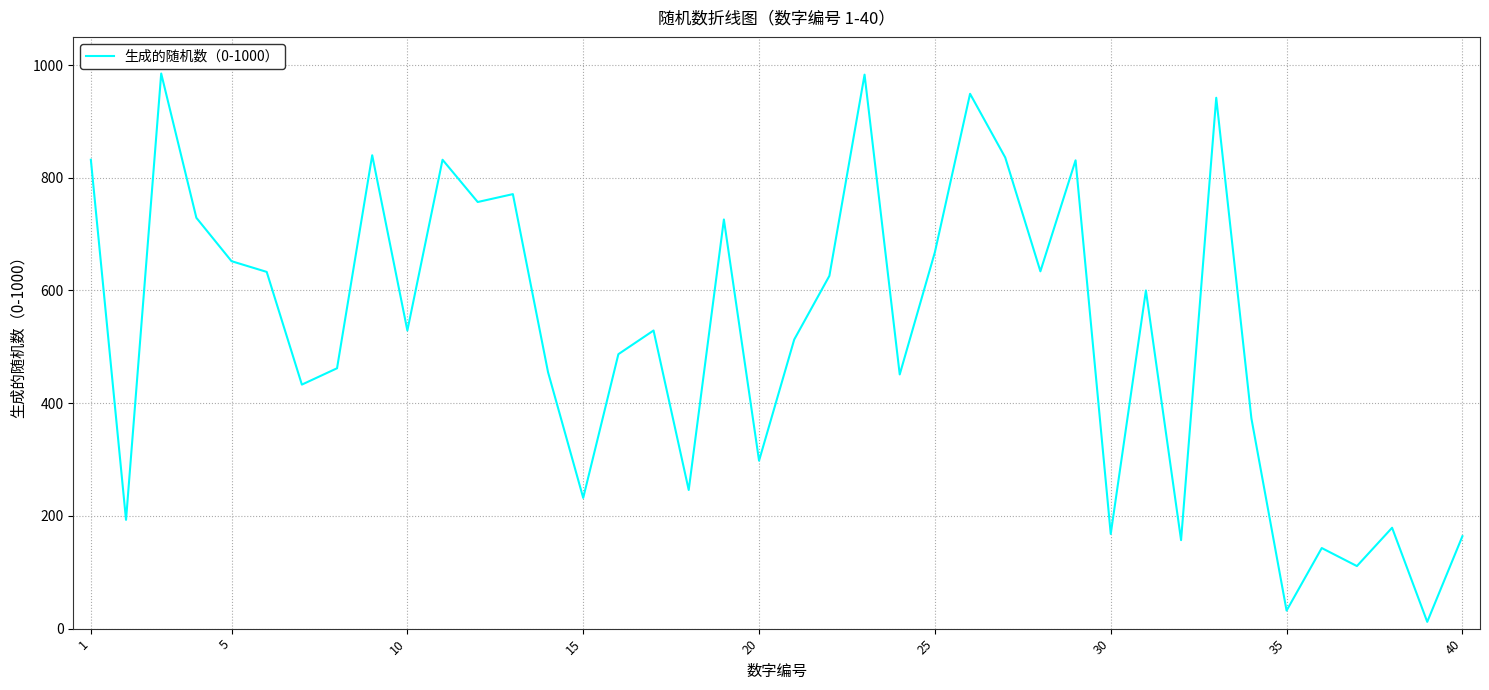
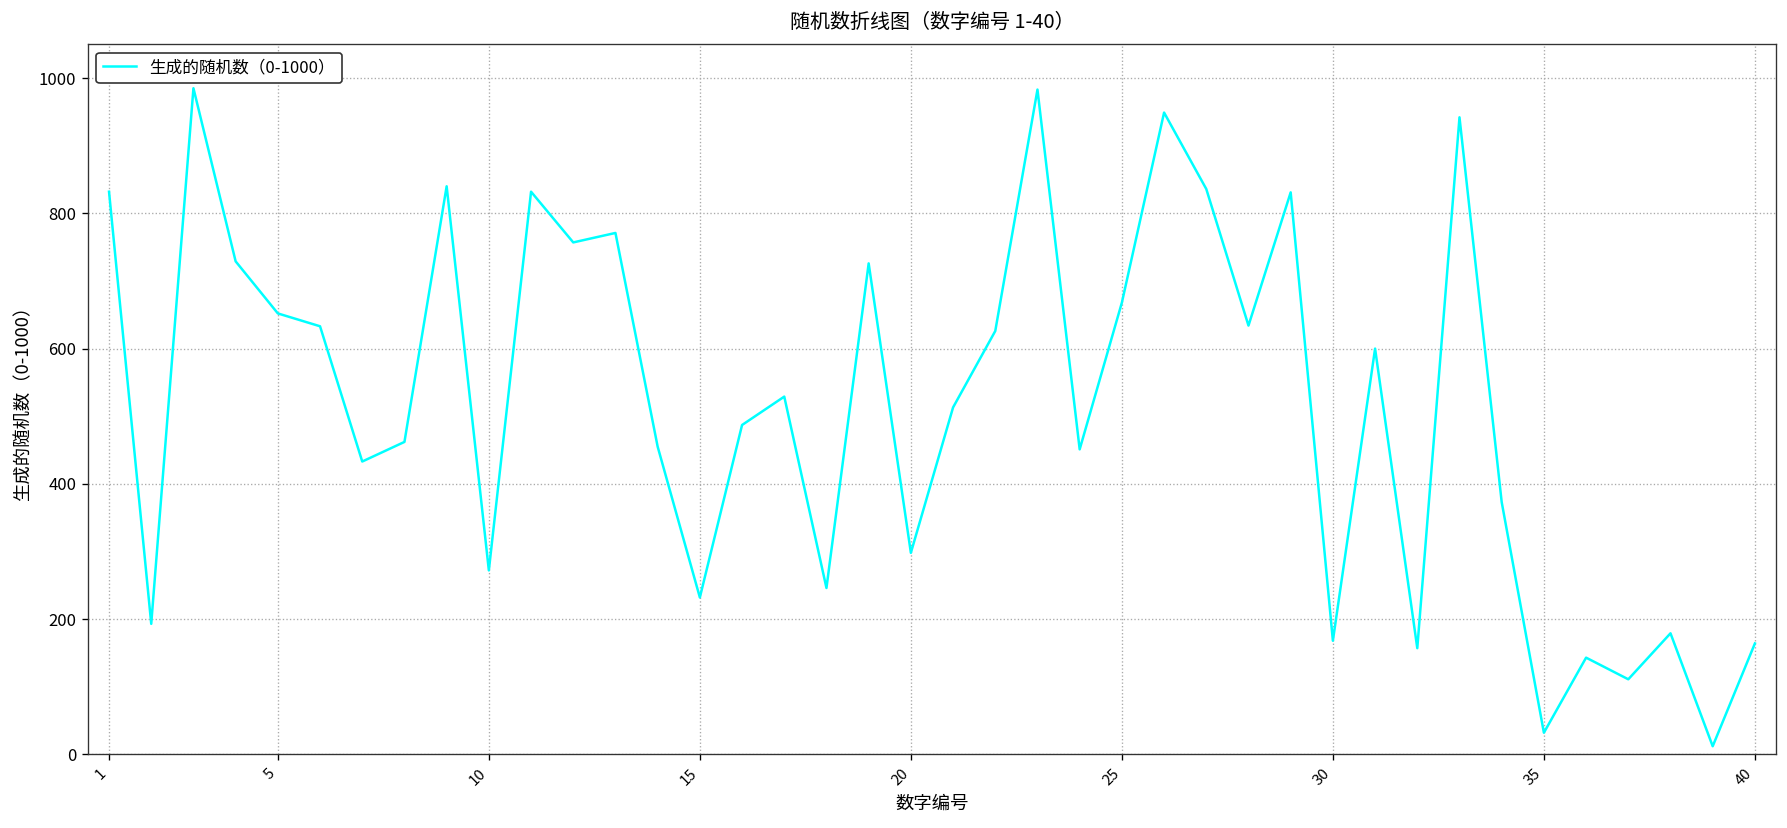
  {
    "1": 830,
    "5": 650,
-   "10": 530,
+   "10": 270,
    "15": 230,
    "20": 300,
    "25": 670,
    "30": 170,
    "35": 30,
    "40": 160
  }
